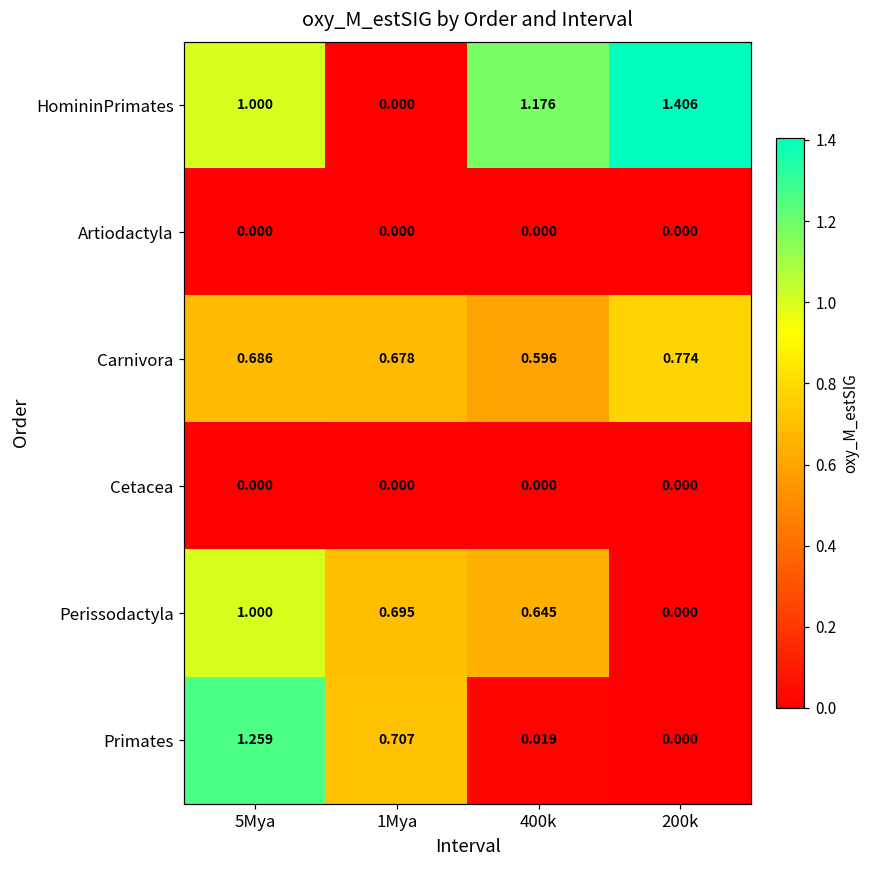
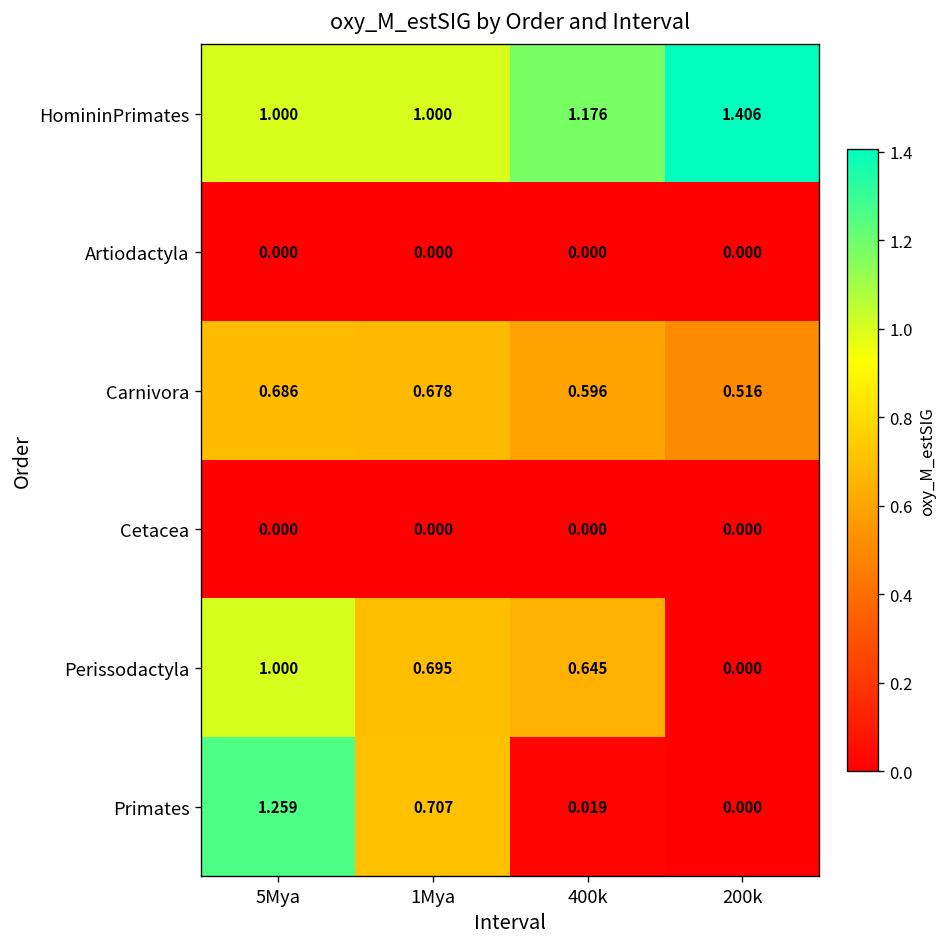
  {
    "HomininPrimates": {
      "5Mya": 1.000,
-     "1Mya": 0.000,
+     "1Mya": 1.000,
      "400k": 1.176,
      "200k": 1.406
    },
    "Artiodactyla": {
      "5Mya": 0.000,
      "1Mya": 0.000,
      "400k": 0.000,
      "200k": 0.000
    },
    "Carnivora": {
      "5Mya": 0.686,
      "1Mya": 0.678,
      "400k": 0.596,
-     "200k": 0.774
+     "200k": 0.516
    },
    "Cetacea": {
      "5Mya": 0.000,
      "1Mya": 0.000,
      "400k": 0.000,
      "200k": 0.000
    },
    "Perissodactyla": {
      "5Mya": 1.000,
      "1Mya": 0.695,
      "400k": 0.645,
      "200k": 0.000
    },
    "Primates": {
      "5Mya": 1.259,
      "1Mya": 0.707,
      "400k": 0.019,
      "200k": 0.000
    }
  }
